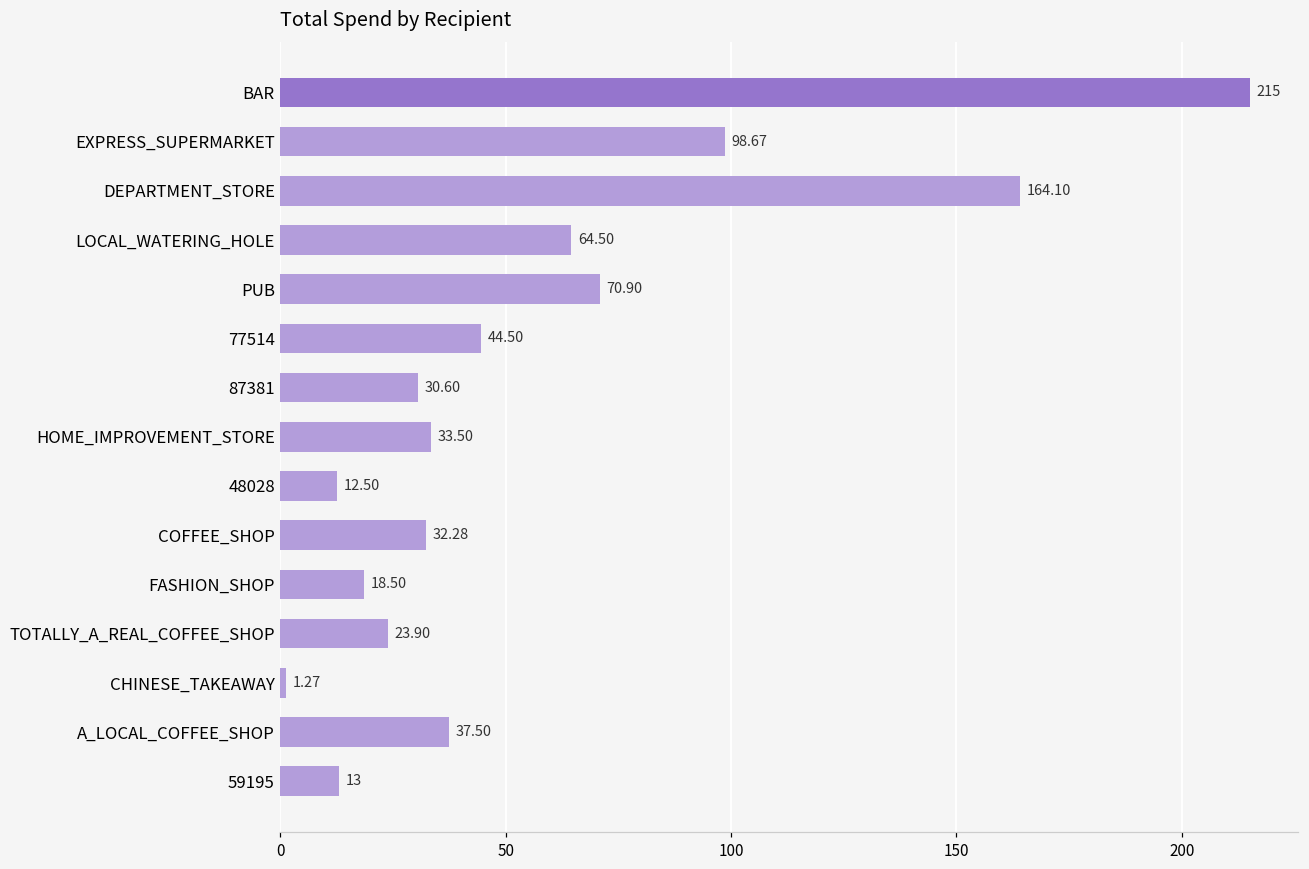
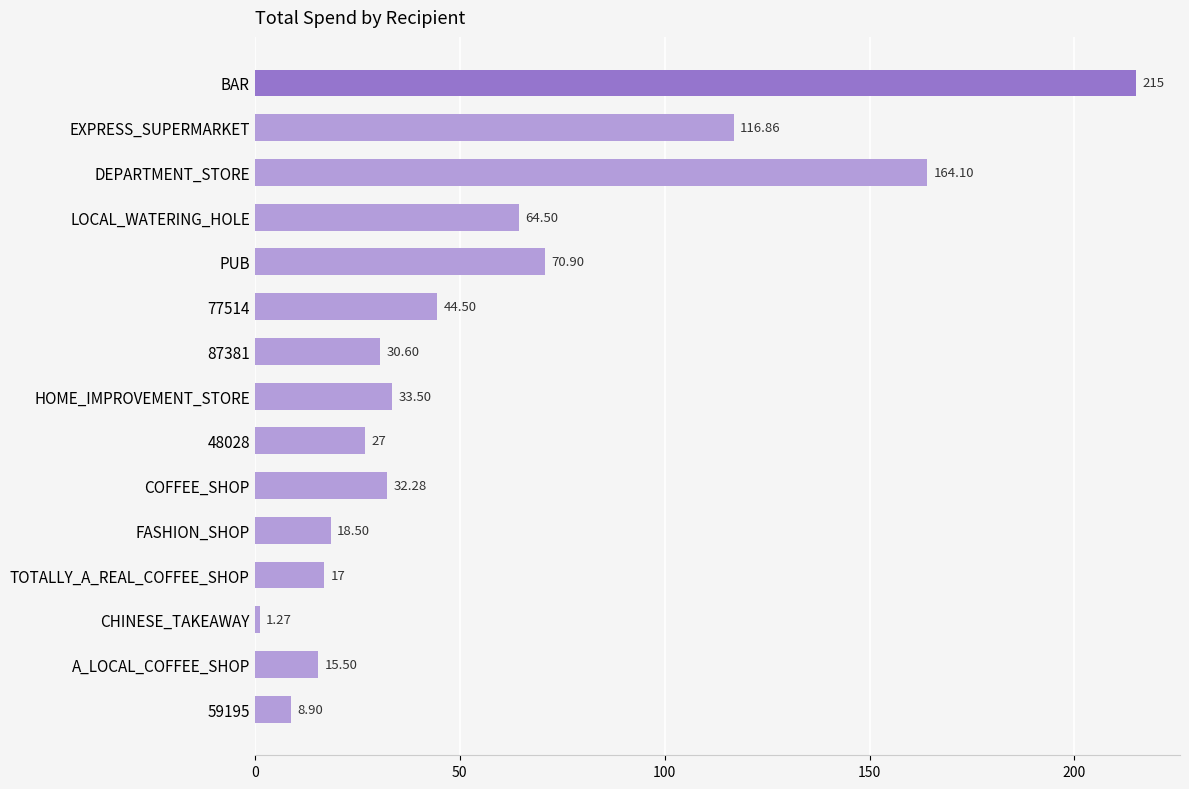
  {
    "BAR": 215,
-   "EXPRESS_SUPERMARKET": 98.67,
+   "EXPRESS_SUPERMARKET": 116.86,
    "DEPARTMENT_STORE": 164.10,
    "LOCAL_WATERING_HOLE": 64.50,
    "PUB": 70.90,
    "77514": 44.50,
    "87381": 30.60,
    "HOME_IMPROVEMENT_STORE": 33.50,
-   "48028": 12.50,
+   "48028": 27,
    "COFFEE_SHOP": 32.28,
    "FASHION_SHOP": 18.50,
-   "TOTALLY_A_REAL_COFFEE_SHOP": 23.90,
+   "TOTALLY_A_REAL_COFFEE_SHOP": 17,
    "CHINESE_TAKEAWAY": 1.27,
-   "A_LOCAL_COFFEE_SHOP": 37.50,
-   "59195": 13
+   "A_LOCAL_COFFEE_SHOP": 15.50,
+   "59195": 8.90
  }
